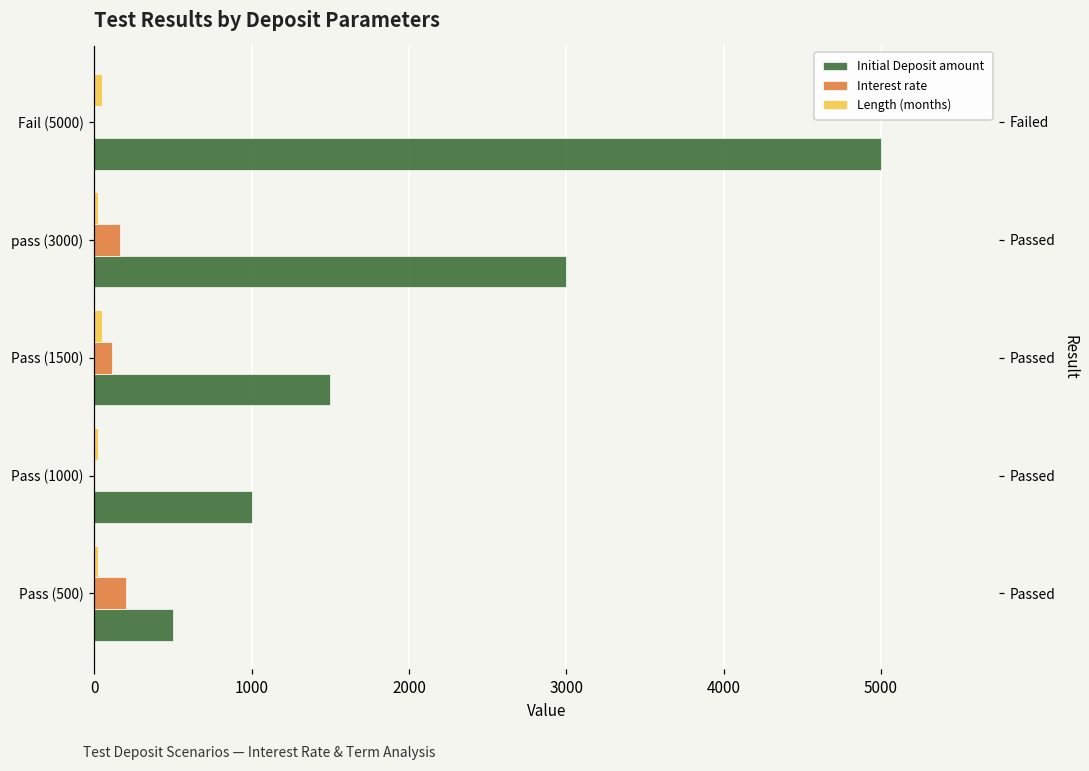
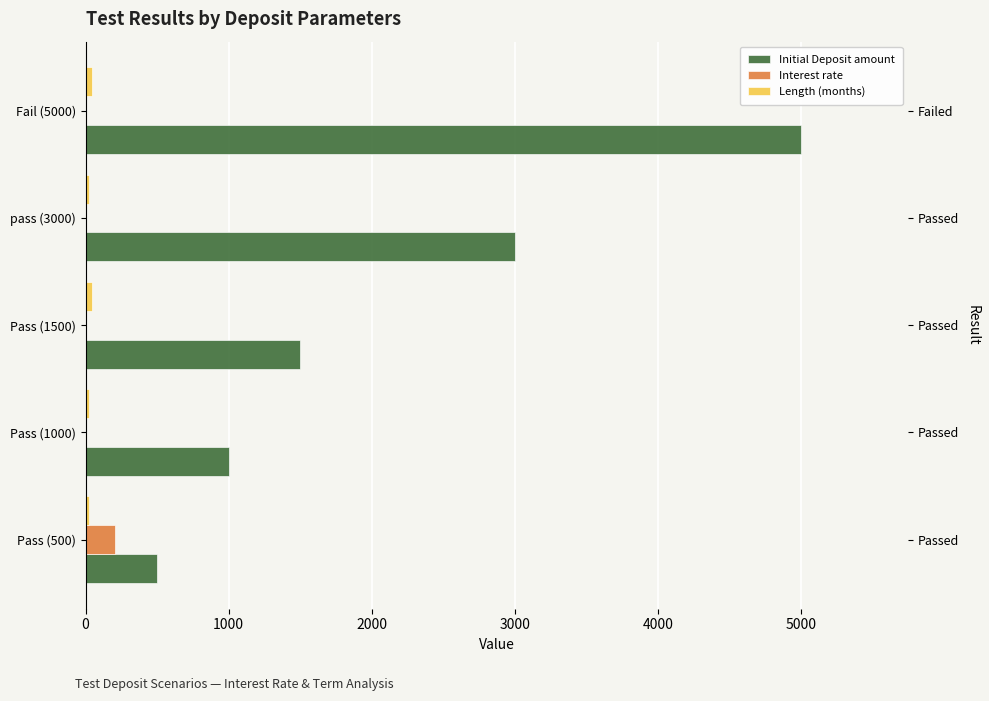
  {
    "Interest rate": {
-     "pass (3000)": 160,
-     "Pass (1500)": 120,
+     "pass (3000)": 0,
+     "Pass (1500)": 0,
      "Pass (500)": 200
    }
  }
